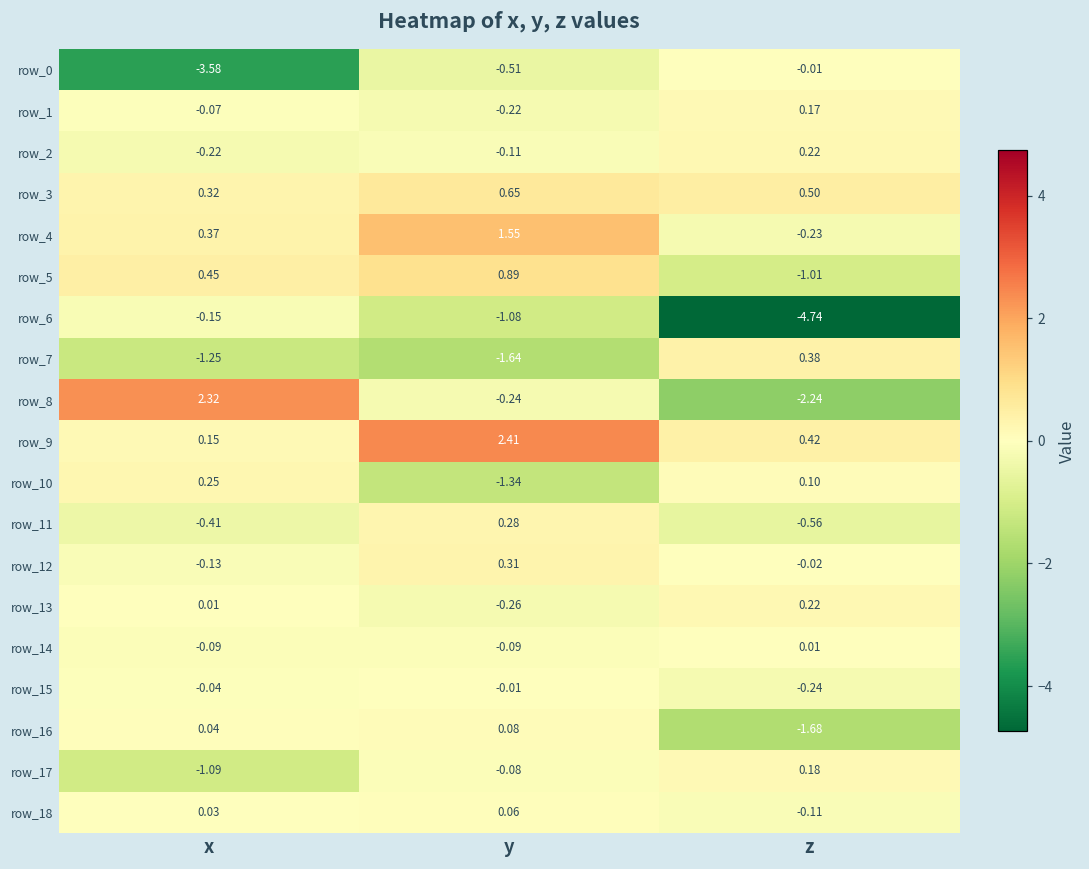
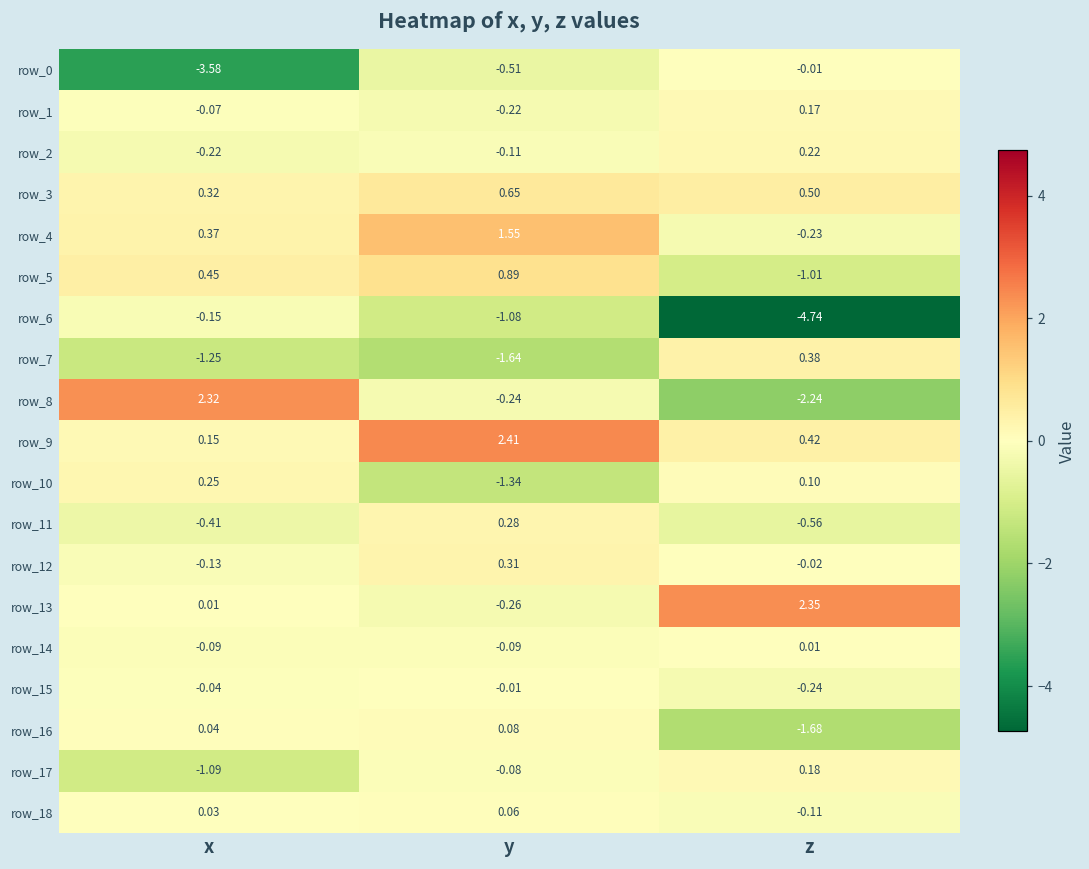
  {
    "row_0": {
      "x": -3.58,
      "y": -0.51,
      "z": -0.01
    },
    "row_1": {
      "x": -0.07,
      "y": -0.22,
      "z": 0.17
    },
    "row_2": {
      "x": -0.22,
      "y": -0.11,
      "z": 0.22
    },
    "row_3": {
      "x": 0.32,
      "y": 0.65,
      "z": 0.50
    },
    "row_4": {
      "x": 0.37,
      "y": 1.55,
      "z": -0.23
    },
    "row_5": {
      "x": 0.45,
      "y": 0.89,
      "z": -1.01
    },
    "row_6": {
      "x": -0.15,
      "y": -1.08,
      "z": -4.74
    },
    "row_7": {
      "x": -1.25,
      "y": -1.64,
      "z": 0.38
    },
    "row_8": {
      "x": 2.32,
      "y": -0.24,
      "z": -2.24
    },
    "row_9": {
      "x": 0.15,
      "y": 2.41,
      "z": 0.42
    },
    "row_10": {
      "x": 0.25,
      "y": -1.34,
      "z": 0.10
    },
    "row_11": {
      "x": -0.41,
      "y": 0.28,
      "z": -0.56
    },
    "row_12": {
      "x": -0.13,
      "y": 0.31,
      "z": -0.02
    },
    "row_13": {
      "x": 0.01,
      "y": -0.26,
-     "z": 0.22
+     "z": 2.35
    },
    "row_14": {
      "x": -0.09,
      "y": -0.09,
      "z": 0.01
    },
    "row_15": {
      "x": -0.04,
      "y": -0.01,
      "z": -0.24
    },
    "row_16": {
      "x": 0.04,
      "y": 0.08,
      "z": -1.68
    },
    "row_17": {
      "x": -1.09,
      "y": -0.08,
      "z": 0.18
    },
    "row_18": {
      "x": 0.03,
      "y": 0.06,
      "z": -0.11
    }
  }
